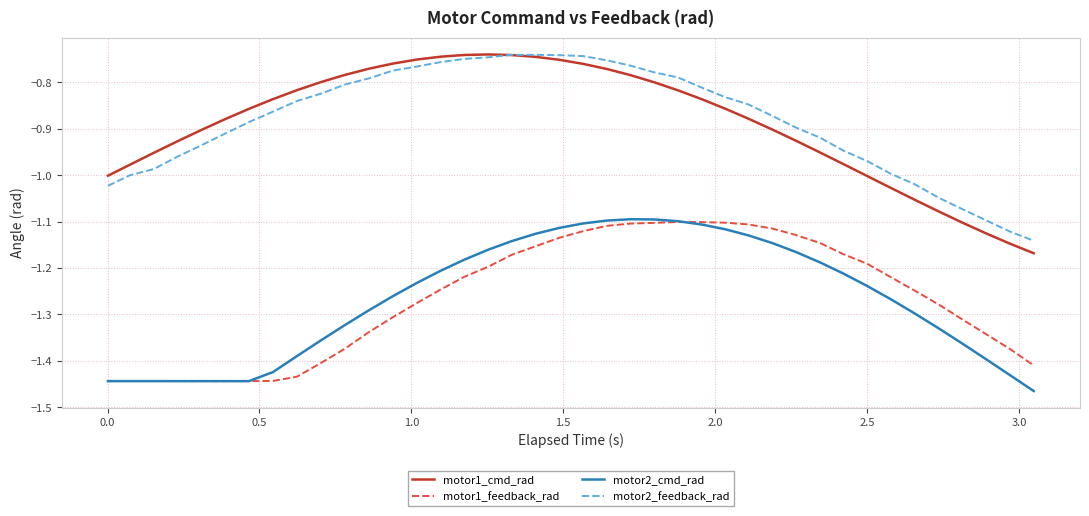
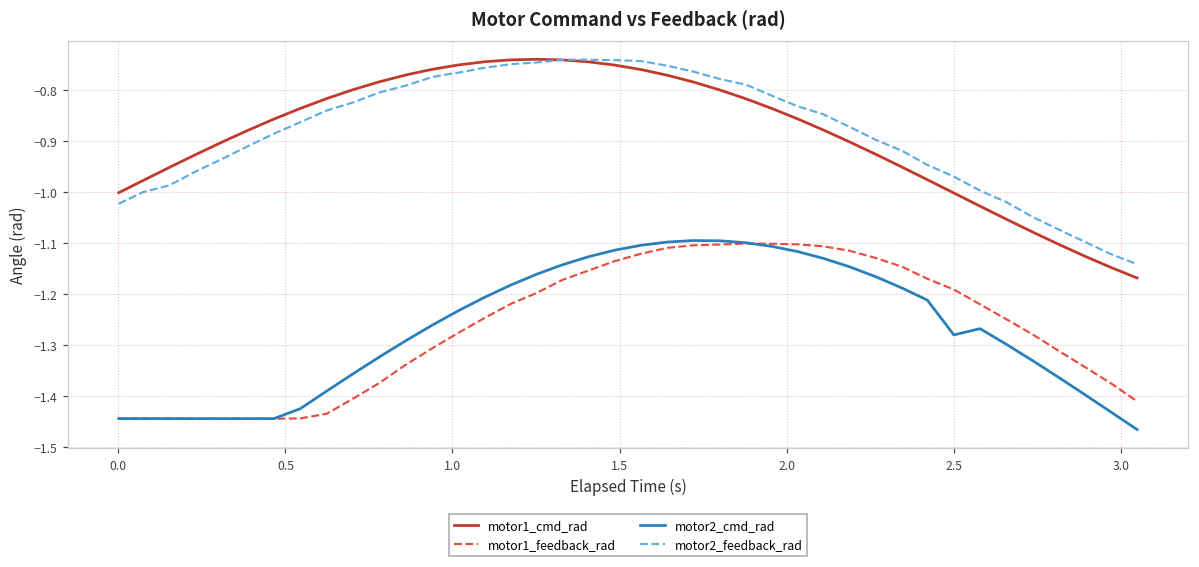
  {
    "motor2_cmd_rad": {
-     "2.5": -1.24
+     "2.5": -1.28
    },
    "motor2_feedback_rad": {
      "0.0": -1.02,
      "2.5": -0.97
    }
  }
